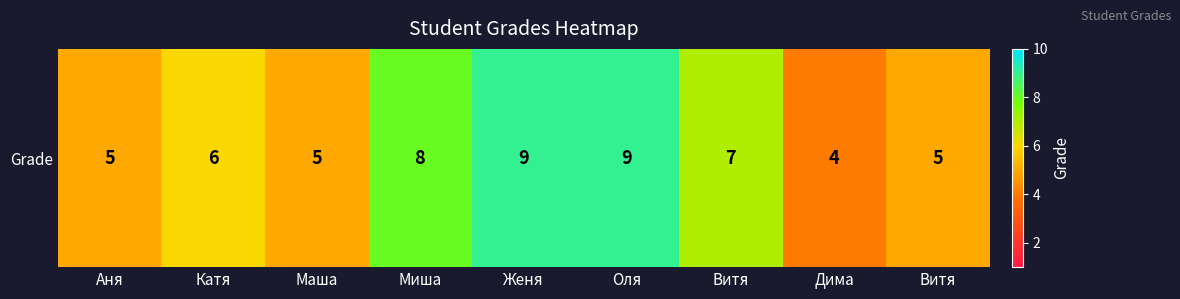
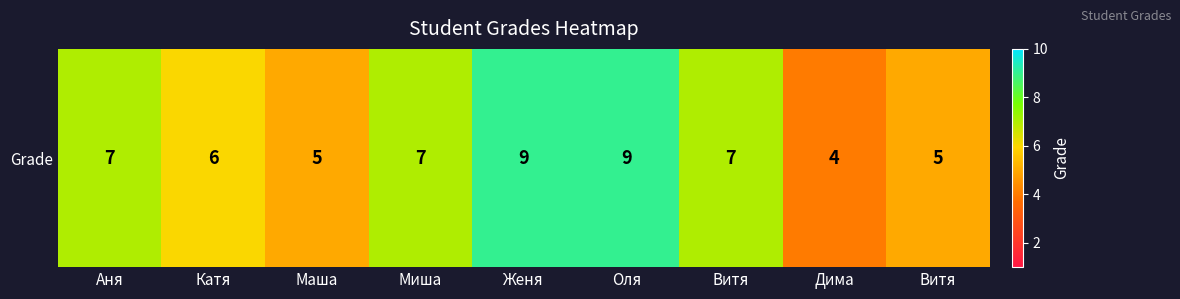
  {
    "Grade": {
-     "Аня": 5,
+     "Аня": 7,
      "Катя": 6,
      "Маша": 5,
-     "Миша": 8,
+     "Миша": 7,
      "Женя": 9,
      "Оля": 9,
      "Дима": 4
    }
  }
